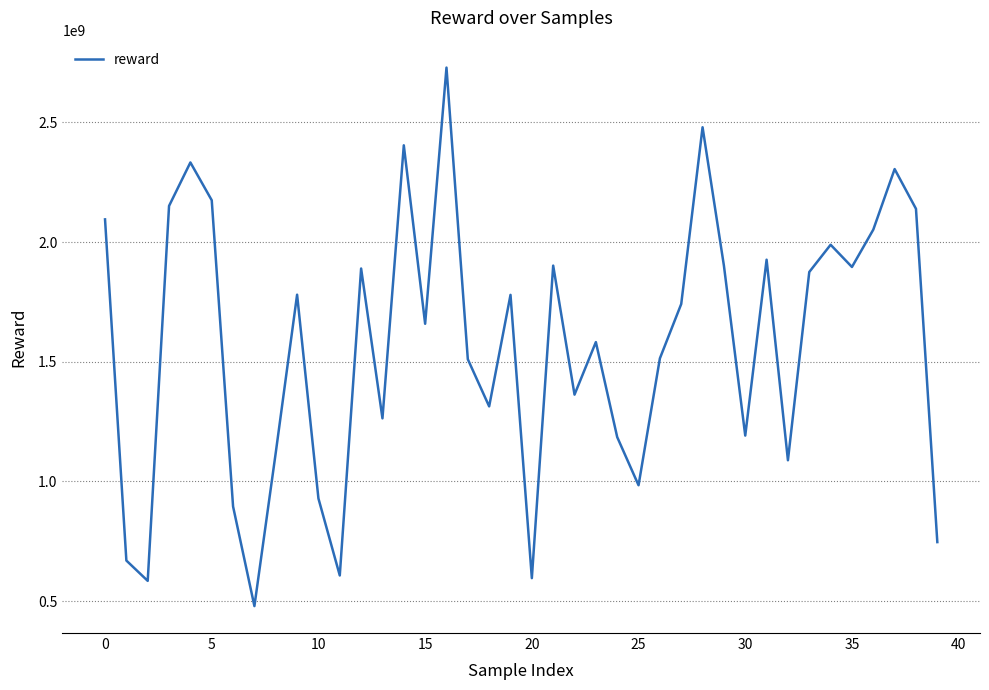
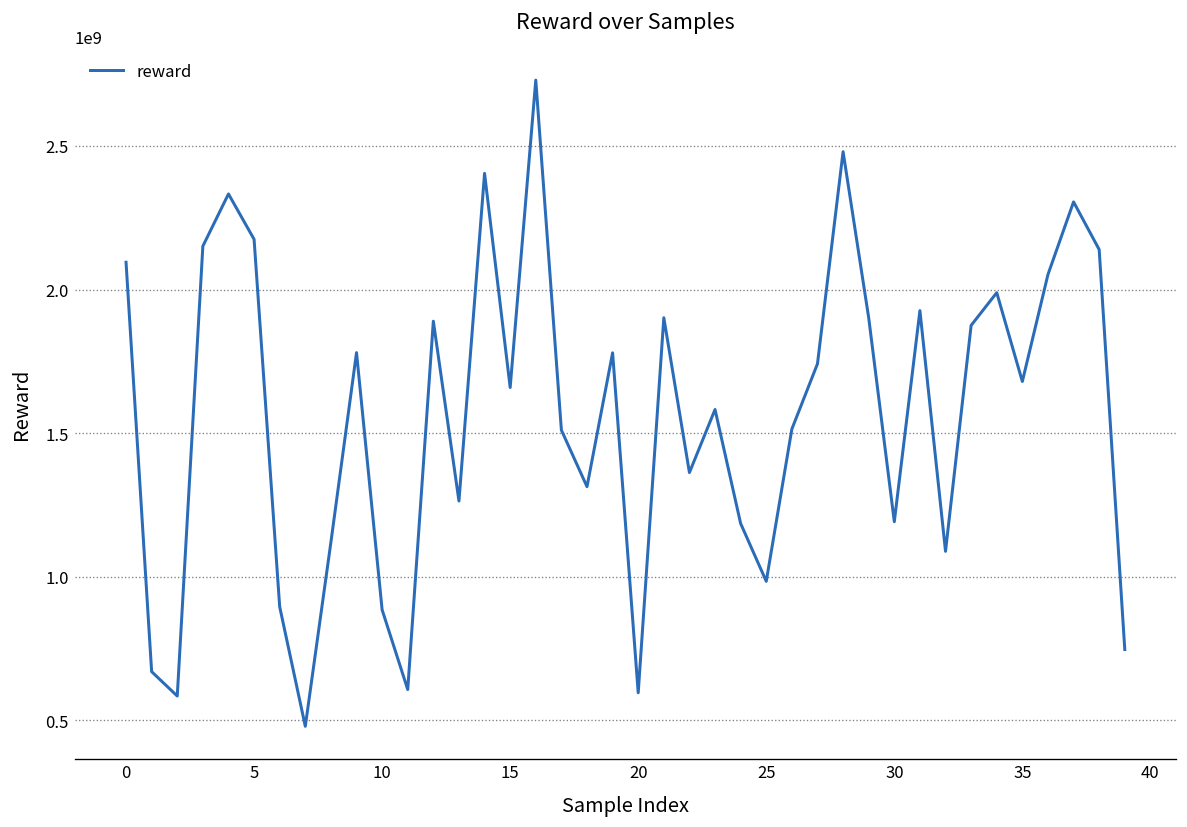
  {
    "0": 2090000000,
    "5": 2170000000,
-   "10": 930000000,
+   "10": 890000000,
    "15": 1660000000,
    "20": 600000000,
    "25": 980000000,
    "30": 1190000000,
-   "35": 1900000000
+   "35": 1680000000
  }
